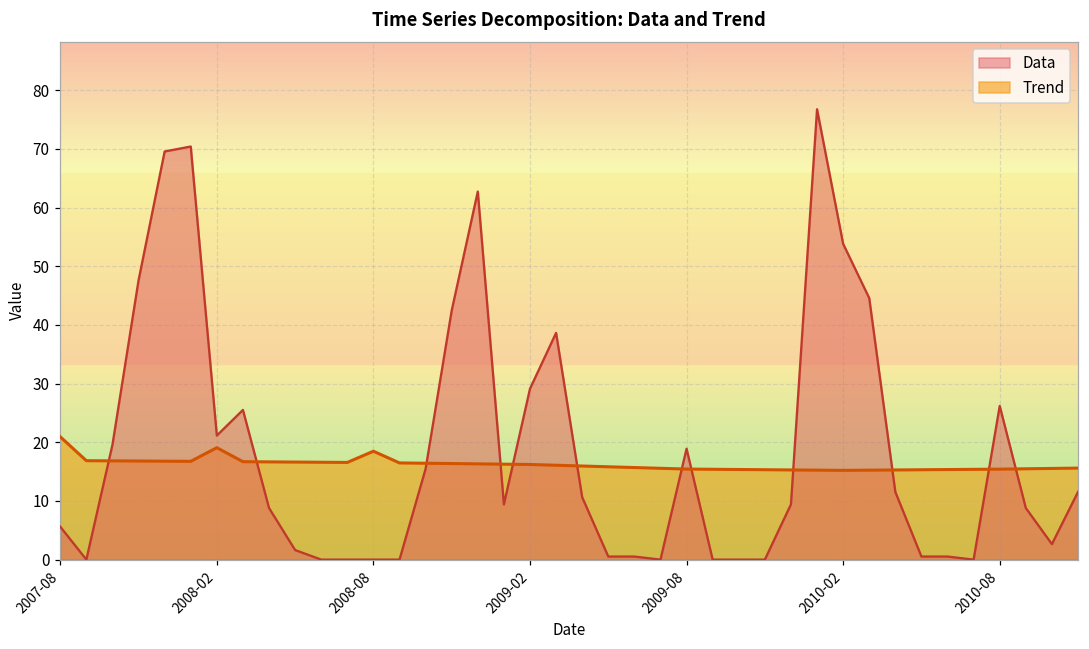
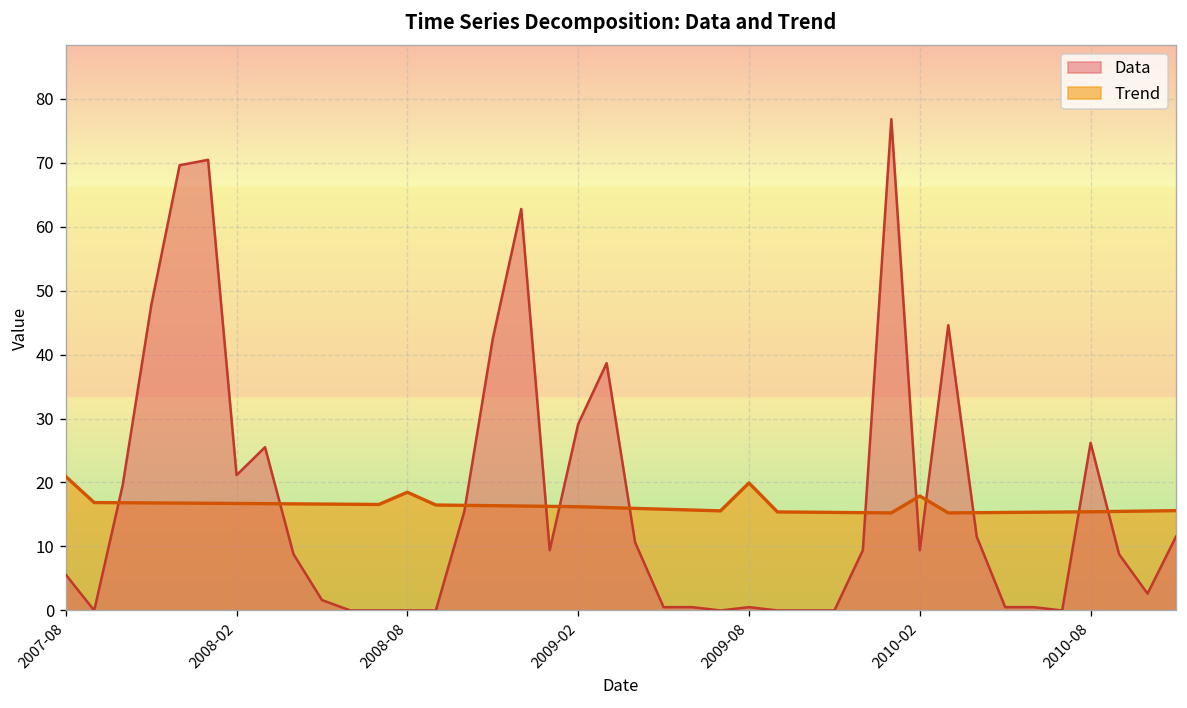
  {
    "Data": {
      "2007-08": 6,
      "2008-02": 21,
      "2008-08": 0,
      "2009-02": 29,
-     "2009-08": 19,
-     "2010-02": 54,
+     "2009-08": 1,
+     "2010-02": 9,
      "2010-08": 26
    },
    "Trend": {
      "2007-08": 21,
-     "2008-02": 19,
+     "2008-02": 17,
      "2008-08": 18,
      "2009-02": 16,
-     "2009-08": 15,
-     "2010-02": 15,
+     "2009-08": 20,
+     "2010-02": 18,
      "2010-08": 15
    }
  }
